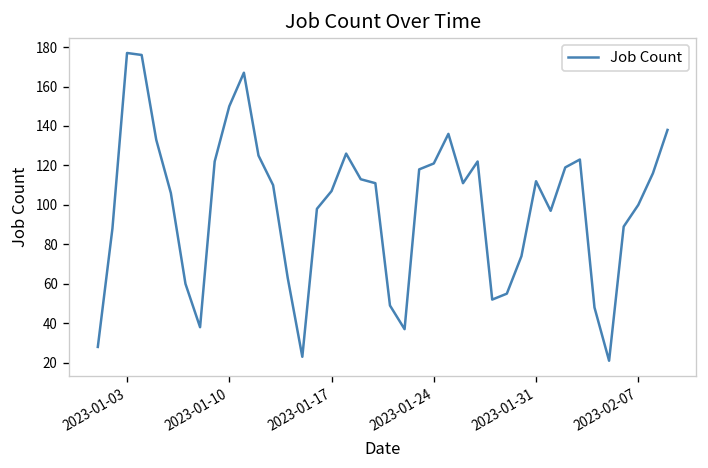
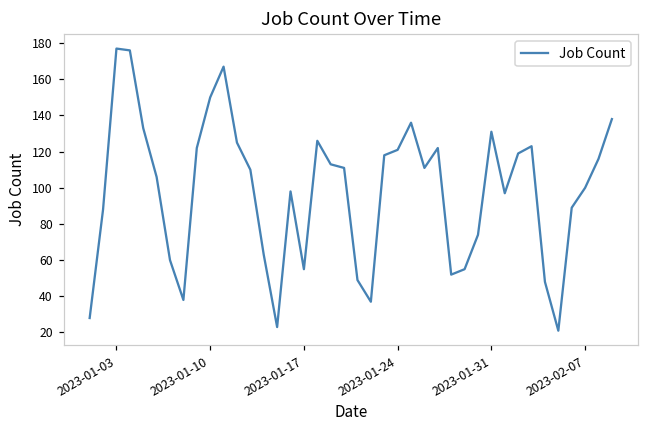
  {
    "2023-01-03": 177,
    "2023-01-10": 150,
-   "2023-01-17": 107,
+   "2023-01-17": 55,
    "2023-01-24": 121,
-   "2023-01-31": 112,
+   "2023-01-31": 131,
    "2023-02-07": 100
  }
